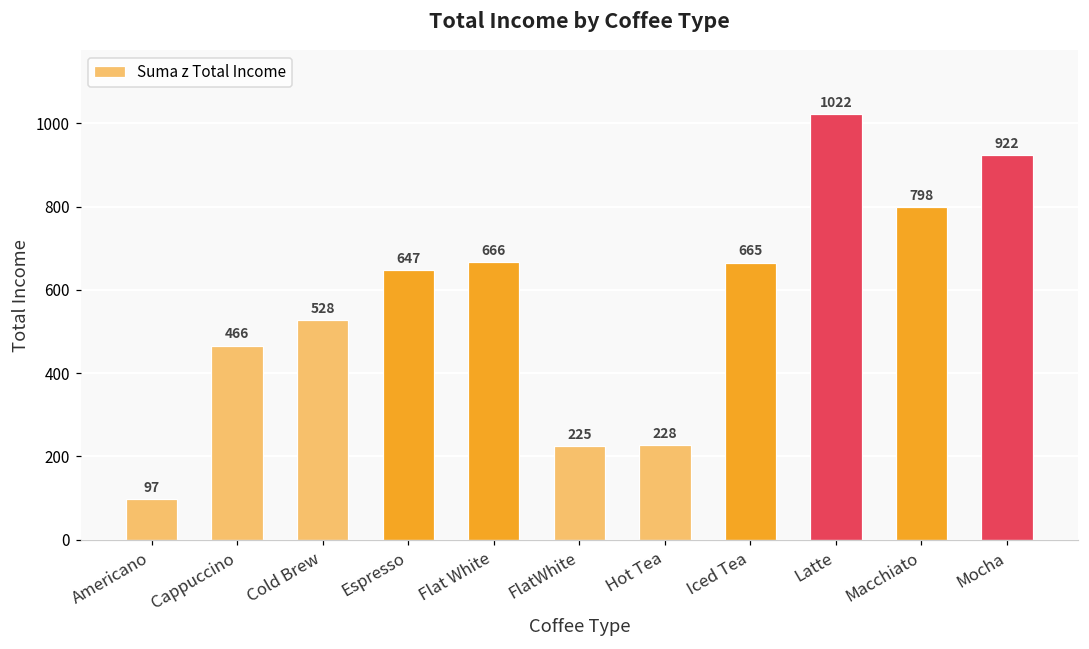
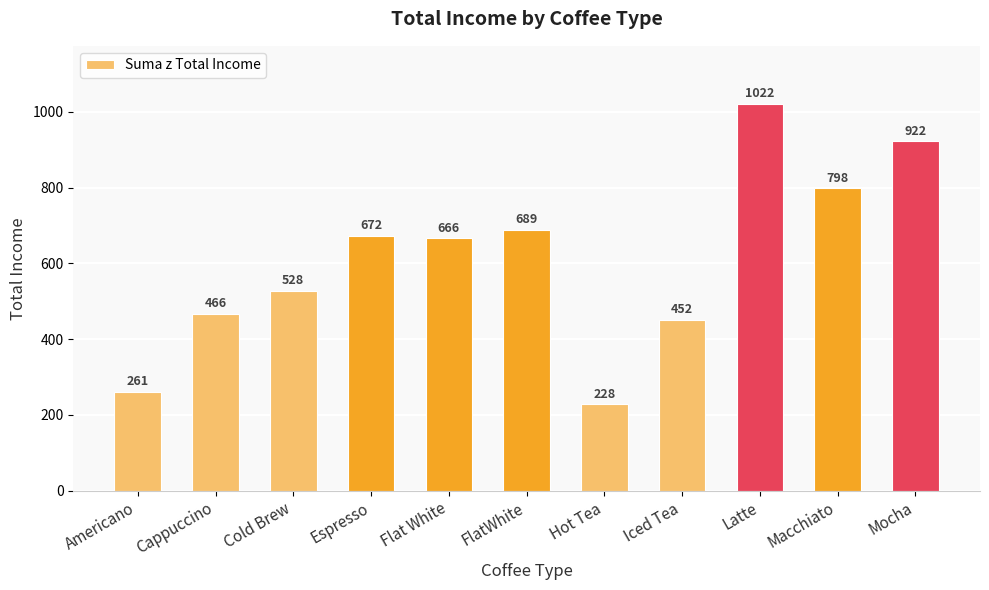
  {
-   "Americano": 97,
+   "Americano": 261,
    "Cappuccino": 466,
    "Cold Brew": 528,
-   "Espresso": 647,
+   "Espresso": 672,
    "Flat White": 666,
-   "FlatWhite": 225,
+   "FlatWhite": 689,
    "Hot Tea": 228,
-   "Iced Tea": 665,
+   "Iced Tea": 452,
    "Latte": 1022,
    "Macchiato": 798,
    "Mocha": 922
  }
